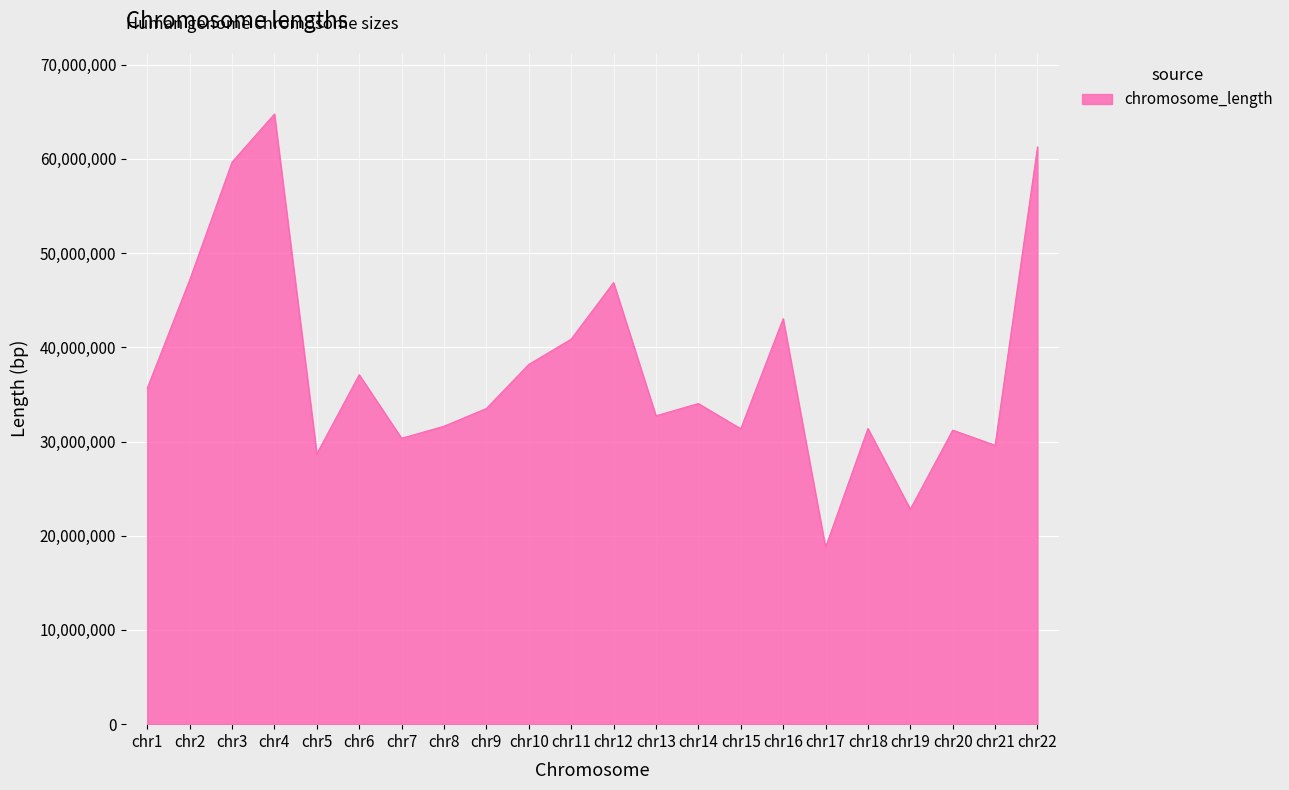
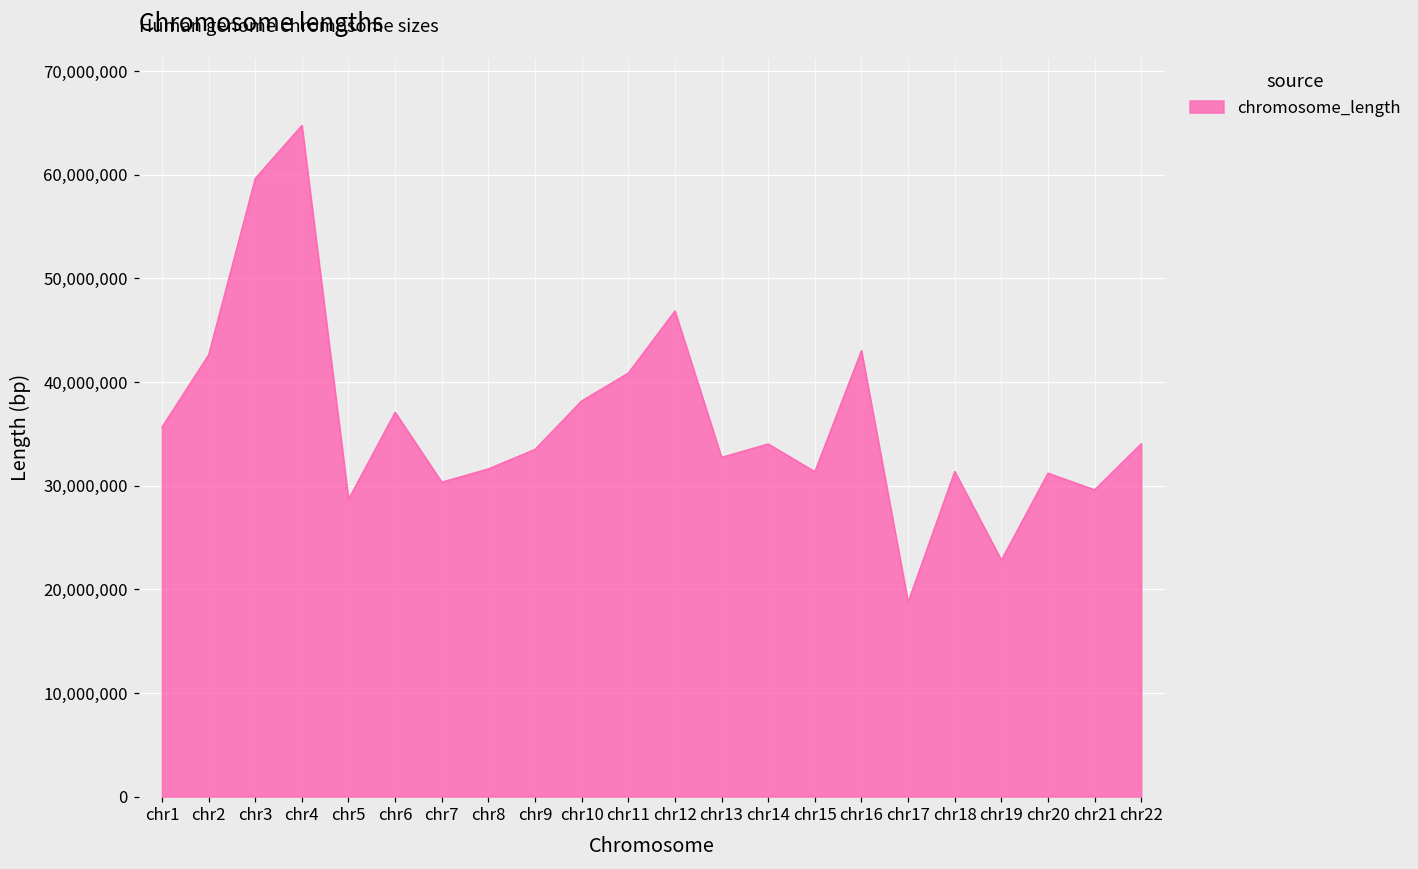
  {
    "chr1": "36,000,000",
-   "chr2": "47,000,000",
+   "chr2": "43,000,000",
    "chr3": "60,000,000",
    "chr4": "65,000,000",
    "chr5": "29,000,000",
    "chr6": "37,000,000",
    "chr7": "30,000,000",
    "chr8": "32,000,000",
    "chr9": "34,000,000",
    "chr10": "38,000,000",
    "chr11": "41,000,000",
    "chr12": "47,000,000",
    "chr13": "33,000,000",
    "chr14": "34,000,000",
    "chr15": "31,000,000",
    "chr16": "43,000,000",
    "chr17": "19,000,000",
    "chr18": "31,000,000",
    "chr19": "23,000,000",
    "chr20": "31,000,000",
    "chr21": "30,000,000",
-   "chr22": "61,000,000"
+   "chr22": "34,000,000"
  }
